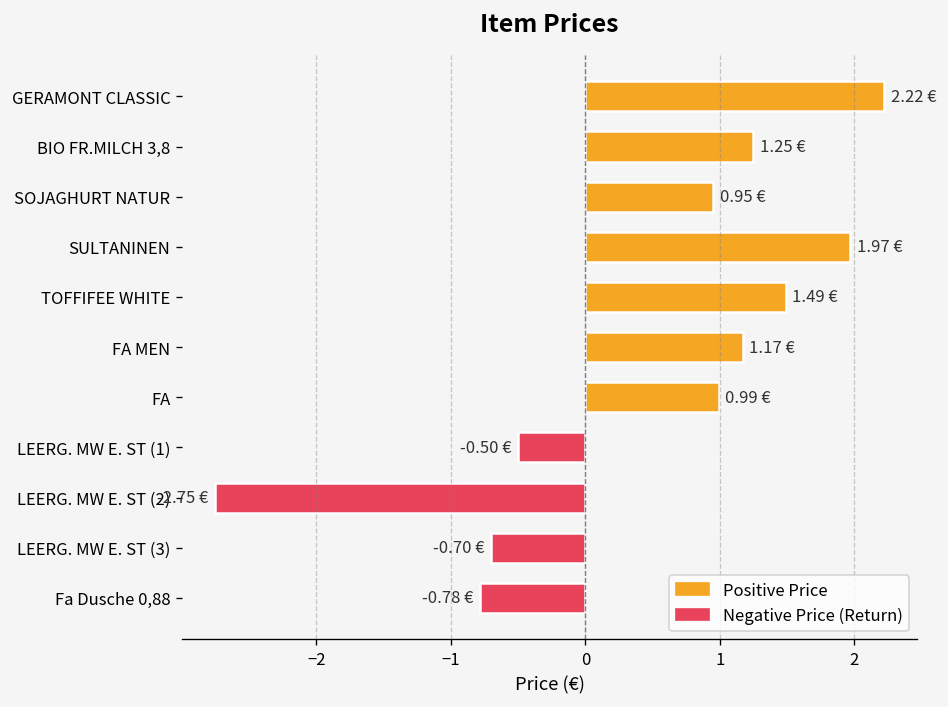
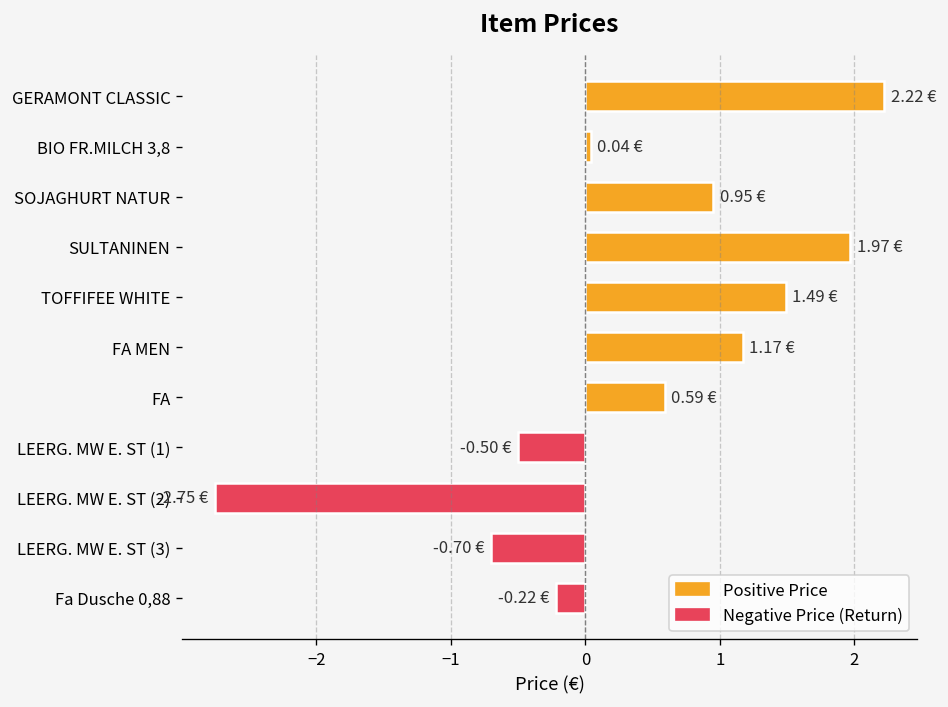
  {
    "GERAMONT CLASSIC": 2.22,
-   "BIO FR.MILCH 3,8": 1.25,
+   "BIO FR.MILCH 3,8": 0.04,
    "SOJAGHURT NATUR": 0.95,
    "SULTANINEN": 1.97,
    "TOFFIFEE WHITE": 1.49,
    "FA MEN": 1.17,
-   "FA": 0.99,
+   "FA": 0.59,
    "LEERG. MW E. ST (1)": -0.50,
    "LEERG. MW E. ST (2)": -2.75,
    "LEERG. MW E. ST (3)": -0.70,
-   "Fa Dusche 0,88": -0.78
+   "Fa Dusche 0,88": -0.22
  }
